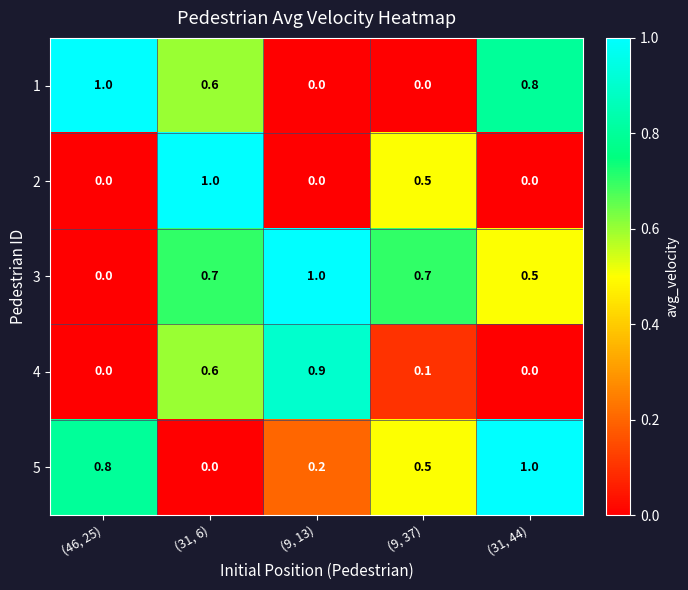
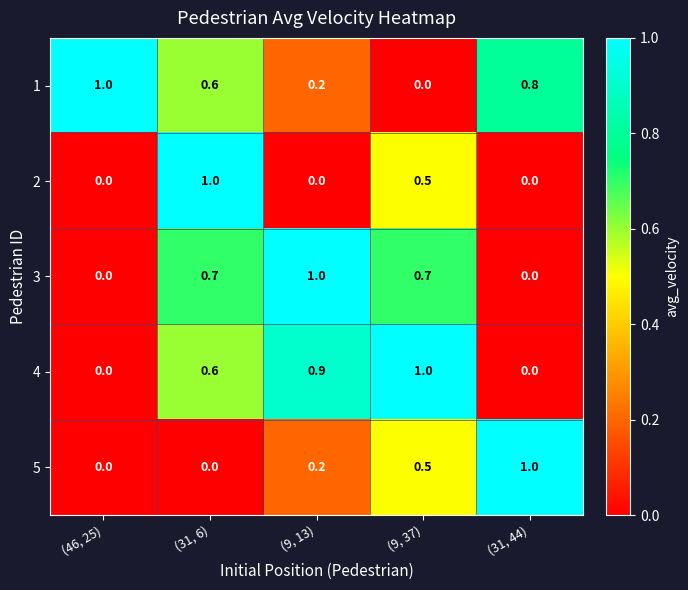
  {
    "1": {
      "(46, 25)": 1.0,
      "(31, 6)": 0.6,
-     "(9, 13)": 0.0,
+     "(9, 13)": 0.2,
      "(9, 37)": 0.0,
      "(31, 44)": 0.8
    },
    "2": {
      "(46, 25)": 0.0,
      "(31, 6)": 1.0,
      "(9, 13)": 0.0,
      "(9, 37)": 0.5,
      "(31, 44)": 0.0
    },
    "3": {
      "(46, 25)": 0.0,
      "(31, 6)": 0.7,
      "(9, 13)": 1.0,
      "(9, 37)": 0.7,
-     "(31, 44)": 0.5
+     "(31, 44)": 0.0
    },
    "4": {
      "(46, 25)": 0.0,
      "(31, 6)": 0.6,
      "(9, 13)": 0.9,
-     "(9, 37)": 0.1,
+     "(9, 37)": 1.0,
      "(31, 44)": 0.0
    },
    "5": {
-     "(46, 25)": 0.8,
+     "(46, 25)": 0.0,
      "(31, 6)": 0.0,
      "(9, 13)": 0.2,
      "(9, 37)": 0.5,
      "(31, 44)": 1.0
    }
  }
